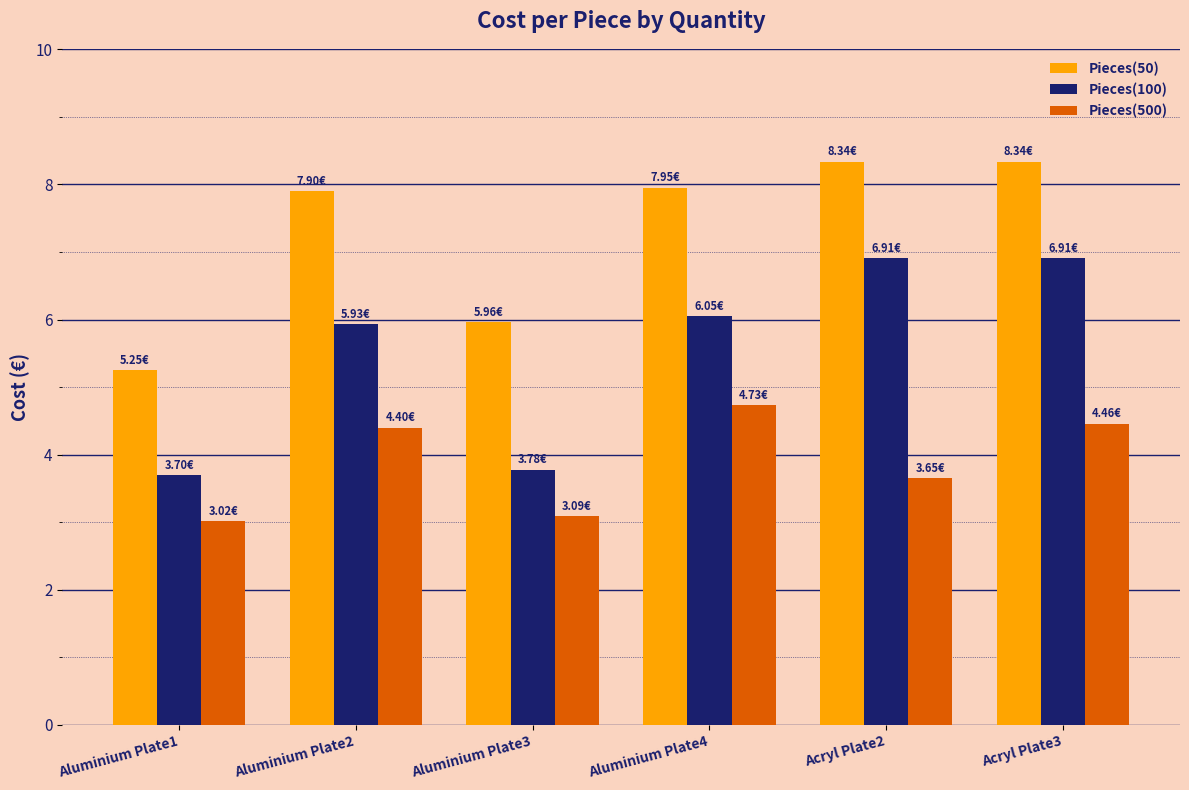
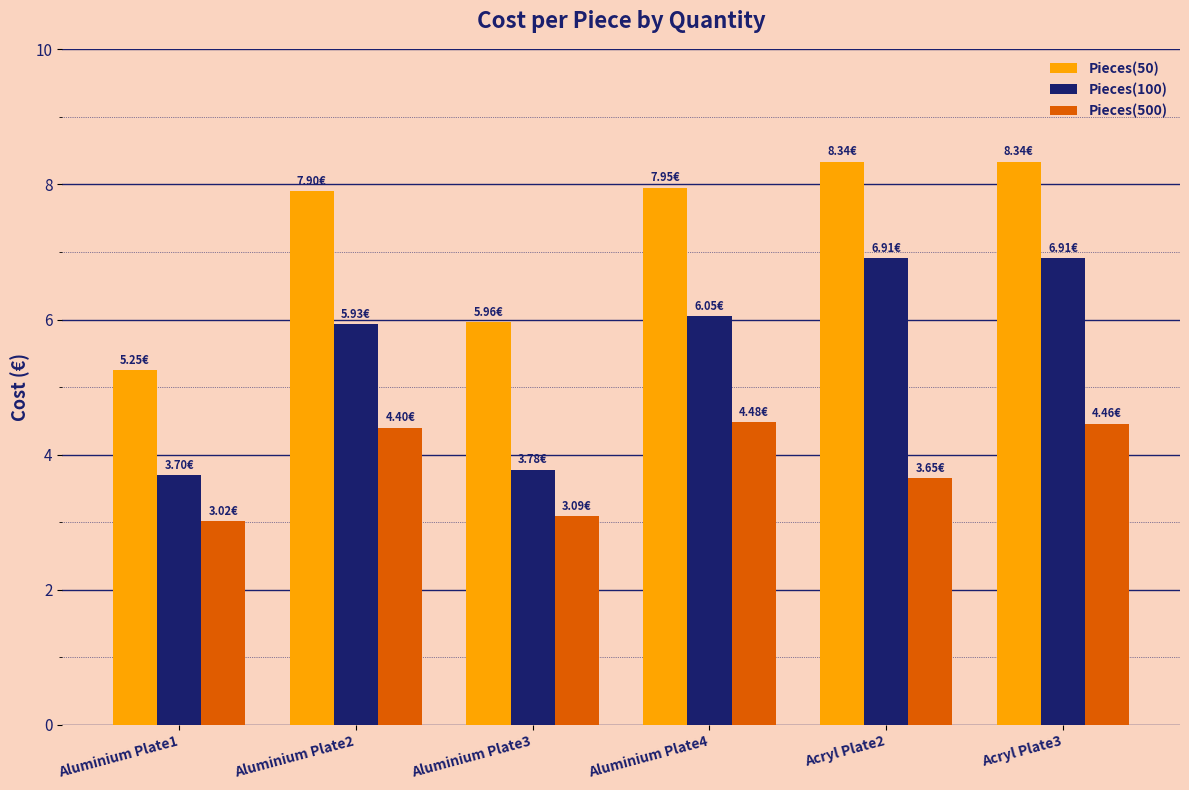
  {
    "Pieces(50)": {
      "Aluminium Plate1": "5.25€",
      "Aluminium Plate2": "7.90€",
      "Aluminium Plate3": "5.96€",
      "Aluminium Plate4": "7.95€",
      "Acryl Plate2": "8.34€",
      "Acryl Plate3": "8.34€"
    },
    "Pieces(100)": {
      "Aluminium Plate1": "3.70€",
      "Aluminium Plate2": "5.93€",
      "Aluminium Plate3": "3.78€",
      "Aluminium Plate4": "6.05€",
      "Acryl Plate2": "6.91€",
      "Acryl Plate3": "6.91€"
    },
    "Pieces(500)": {
      "Aluminium Plate1": "3.02€",
      "Aluminium Plate2": "4.40€",
      "Aluminium Plate3": "3.09€",
-     "Aluminium Plate4": "4.73€",
+     "Aluminium Plate4": "4.48€",
      "Acryl Plate2": "3.65€",
      "Acryl Plate3": "4.46€"
    }
  }
